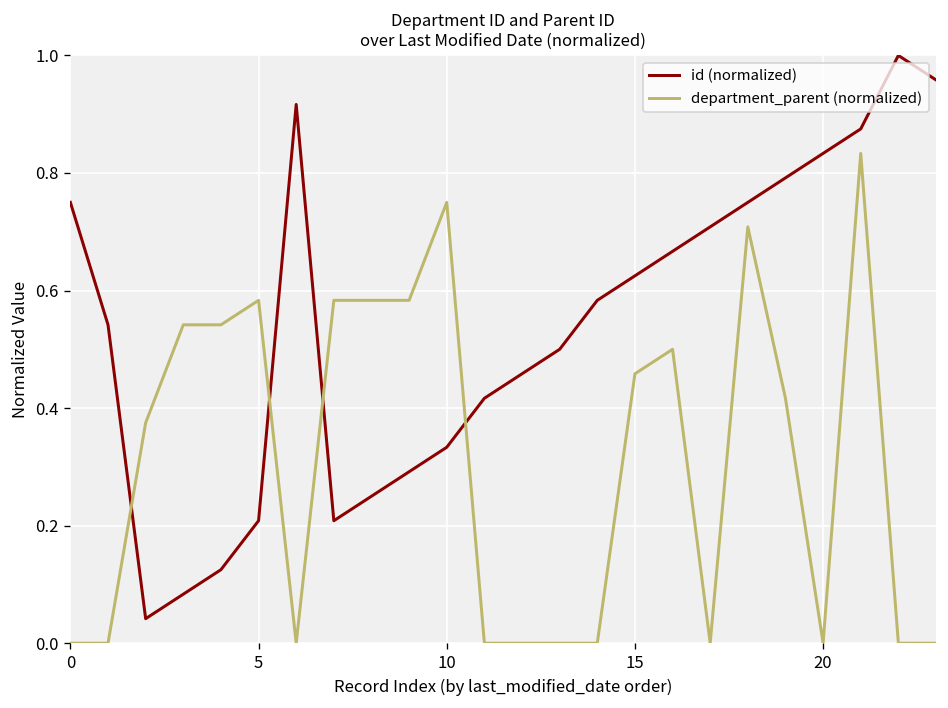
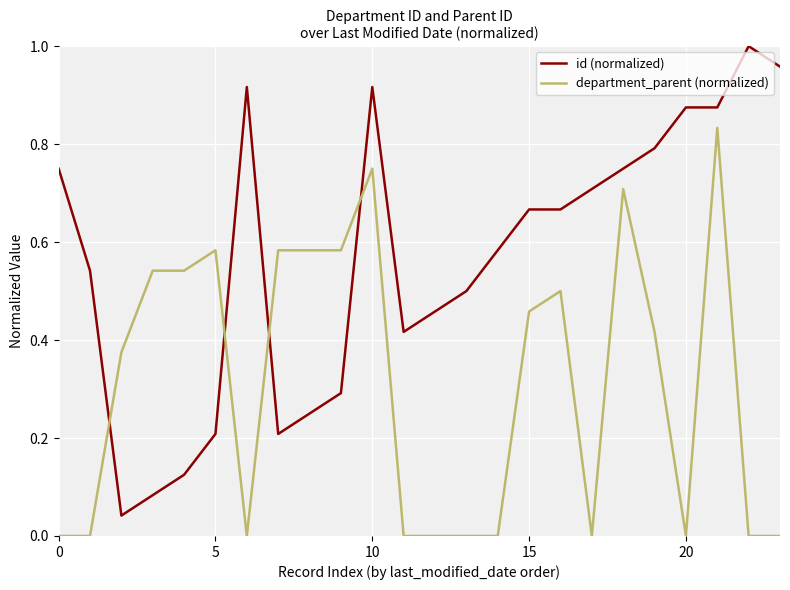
  {
    "id (normalized)": {
      "0": 0.75,
      "5": 0.21,
-     "10": 0.33,
-     "15": 0.63,
-     "20": 0.83
+     "10": 0.92,
+     "15": 0.67,
+     "20": 0.88
    },
    "department_parent (normalized)": {
      "0": 0.00,
      "5": 0.58,
      "10": 0.75,
      "15": 0.46,
      "20": 0.00
    }
  }
